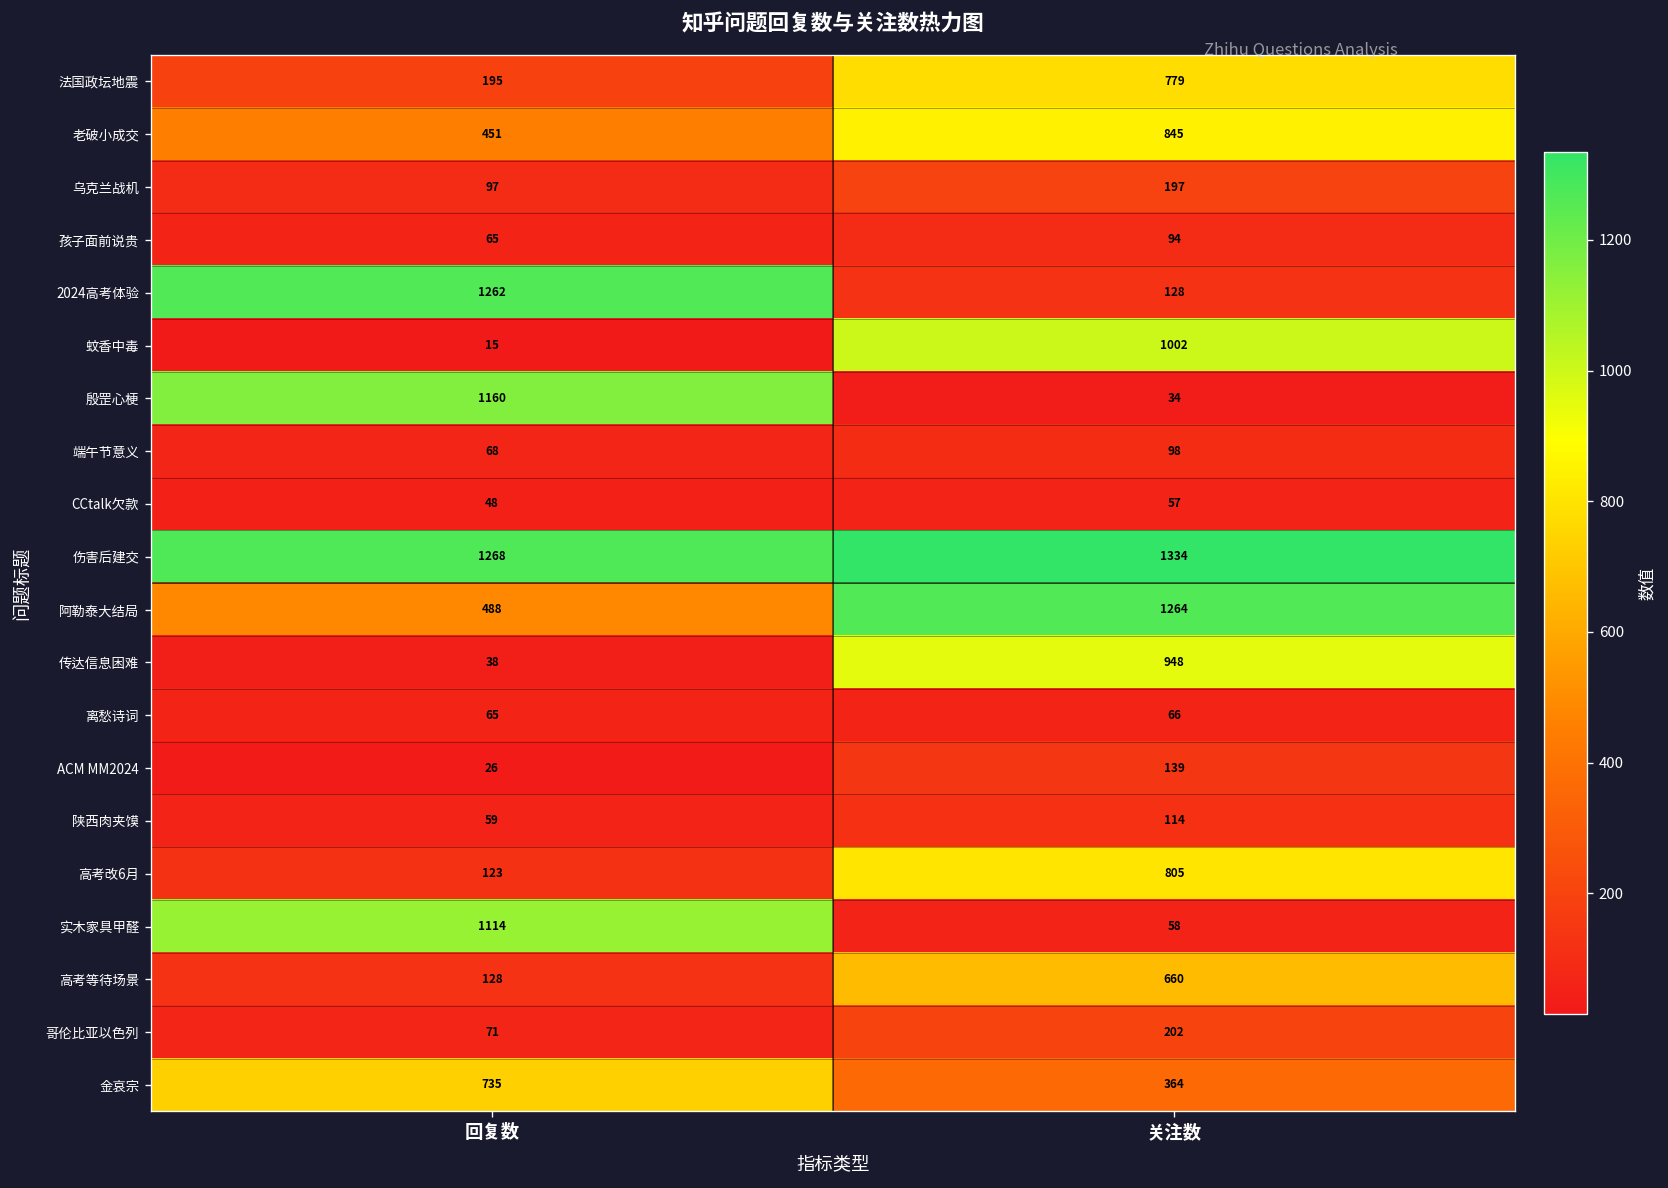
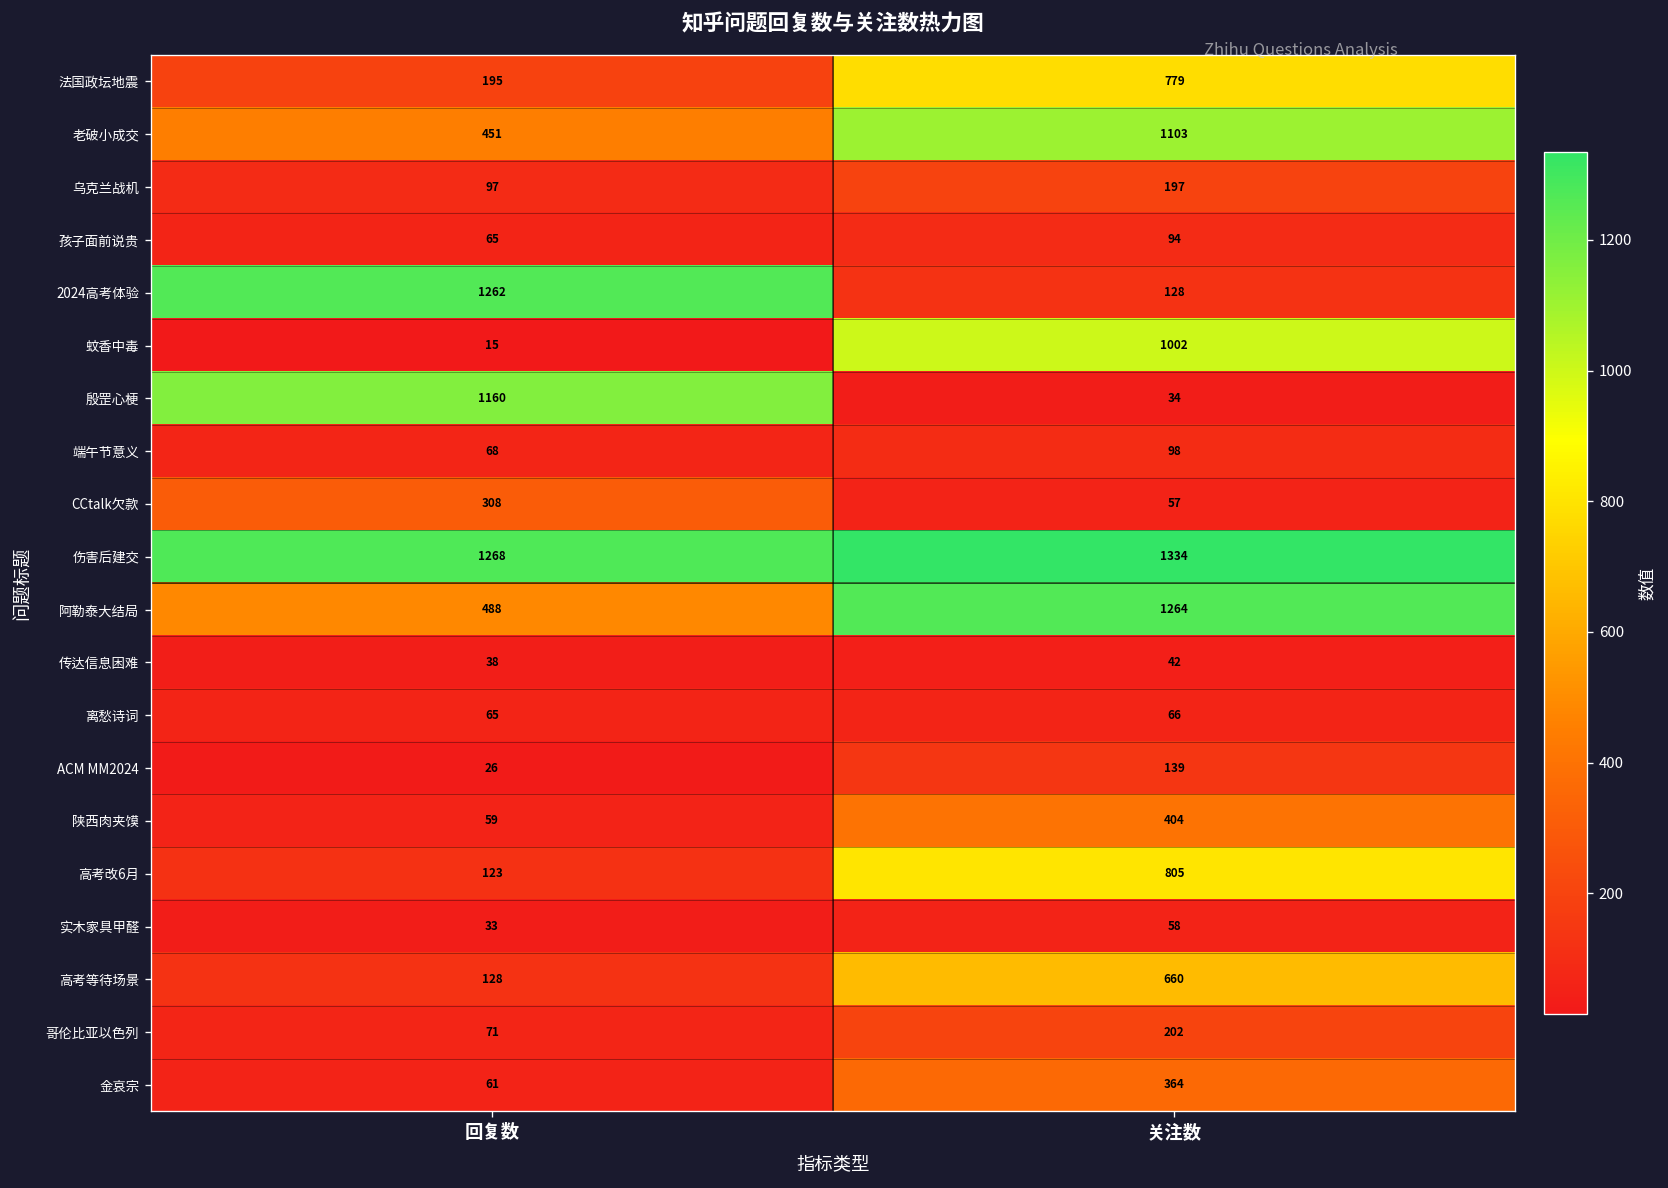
  {
    "法国政坛地震": {
      "回复数": 195,
      "关注数": 779
    },
    "老破小成交": {
      "回复数": 451,
-     "关注数": 845
+     "关注数": 1103
    },
    "乌克兰战机": {
      "回复数": 97,
      "关注数": 197
    },
    "孩子面前说贵": {
      "回复数": 65,
      "关注数": 94
    },
    "2024高考体验": {
      "回复数": 1262,
      "关注数": 128
    },
    "蚊香中毒": {
      "回复数": 15,
      "关注数": 1002
    },
    "殷罡心梗": {
      "回复数": 1160,
      "关注数": 34
    },
    "端午节意义": {
      "回复数": 68,
      "关注数": 98
    },
    "CCtalk欠款": {
-     "回复数": 48,
+     "回复数": 308,
      "关注数": 57
    },
    "伤害后建交": {
      "回复数": 1268,
      "关注数": 1334
    },
    "阿勒泰大结局": {
      "回复数": 488,
      "关注数": 1264
    },
    "传达信息困难": {
      "回复数": 38,
-     "关注数": 948
+     "关注数": 42
    },
    "离愁诗词": {
      "回复数": 65,
      "关注数": 66
    },
    "ACM MM2024": {
      "回复数": 26,
      "关注数": 139
    },
    "陕西肉夹馍": {
      "回复数": 59,
-     "关注数": 114
+     "关注数": 404
    },
    "高考改6月": {
      "回复数": 123,
      "关注数": 805
    },
    "实木家具甲醛": {
-     "回复数": 1114,
+     "回复数": 33,
      "关注数": 58
    },
    "高考等待场景": {
      "回复数": 128,
      "关注数": 660
    },
    "哥伦比亚以色列": {
      "回复数": 71,
      "关注数": 202
    },
    "金哀宗": {
-     "回复数": 735,
+     "回复数": 61,
      "关注数": 364
    }
  }
